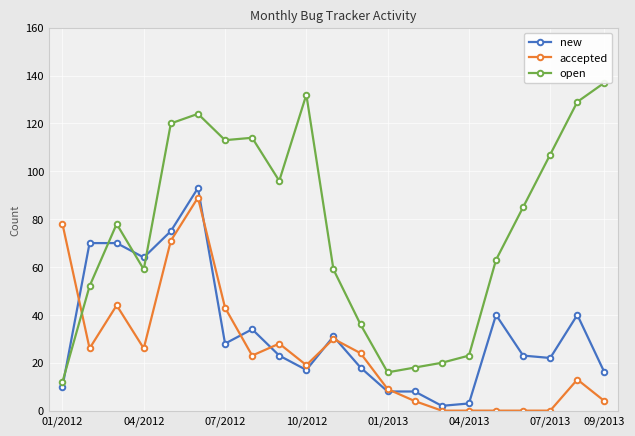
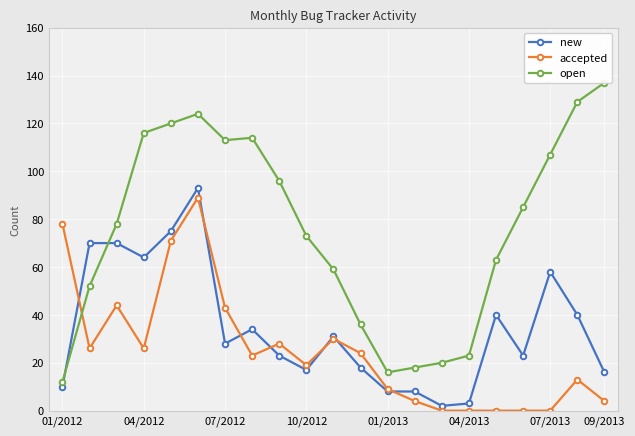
  {
    "new": {
      "01/2012": 10,
      "04/2012": 64,
      "07/2012": 28,
      "10/2012": 17,
      "04/2013": 3,
-     "07/2013": 22,
+     "07/2013": 58,
      "09/2013": 16
    },
    "accepted": {
      "01/2012": 78,
      "04/2012": 26,
      "07/2012": 43,
      "10/2012": 19,
      "04/2013": 0,
      "07/2013": 0,
      "09/2013": 4
    },
    "open": {
      "01/2012": 12,
-     "04/2012": 59,
+     "04/2012": 116,
      "07/2012": 113,
-     "10/2012": 132,
+     "10/2012": 73,
      "01/2013": 16,
      "04/2013": 23,
      "07/2013": 107
    }
  }
